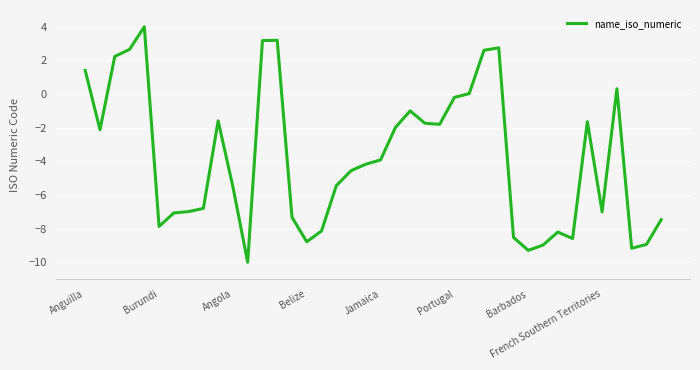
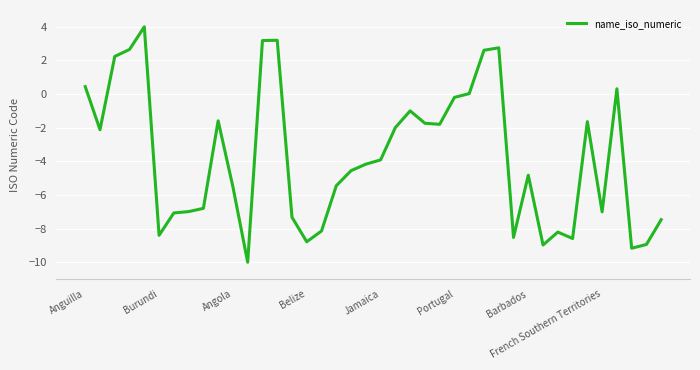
  {
-   "Anguilla": 1.4,
-   "Burundi": -7.9,
+   "Anguilla": 0.4,
+   "Burundi": -8.4,
    "Angola": -5.5,
    "Belize": -8.8,
    "Jamaica": -3.9,
    "Portugal": -0.2,
-   "Barbados": -9.3,
+   "Barbados": -4.8,
    "French Southern Territories": -7.0
  }
